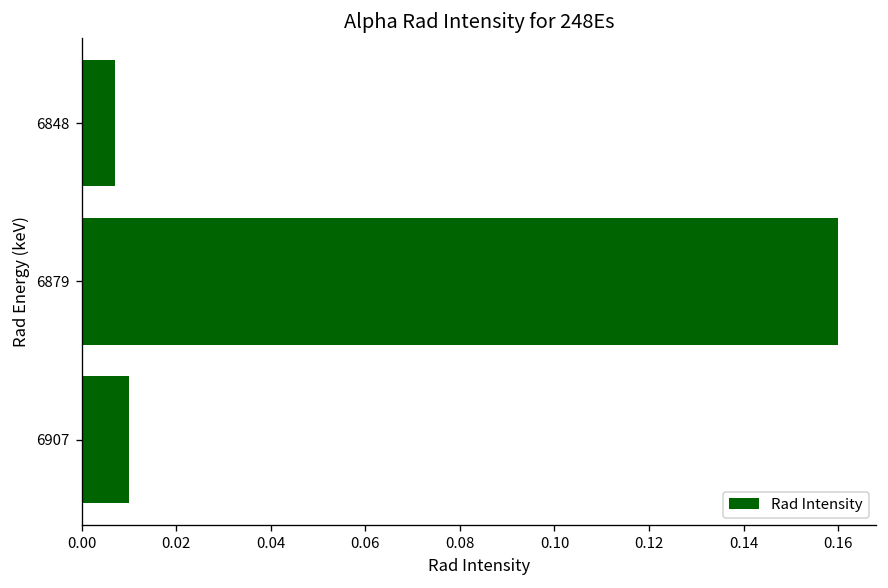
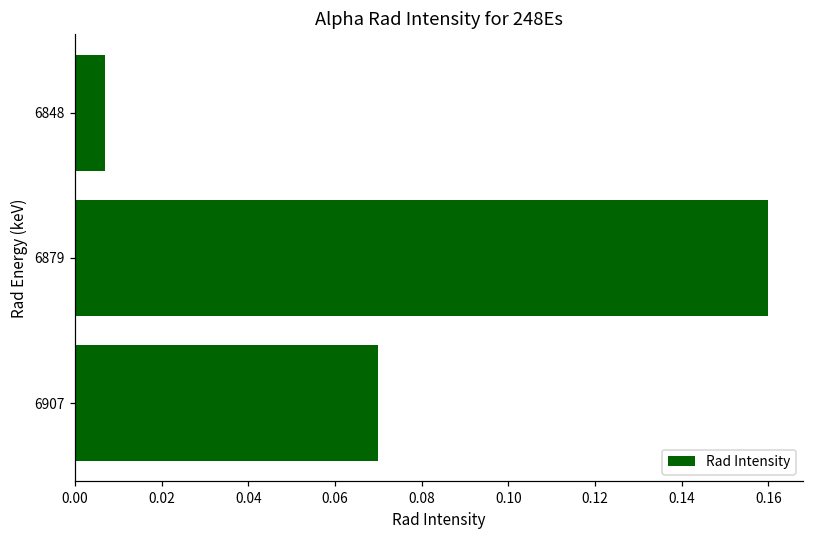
  {
    "6848": 0.007,
    "6879": 0.16,
-   "6907": 0.01
+   "6907": 0.07
  }
